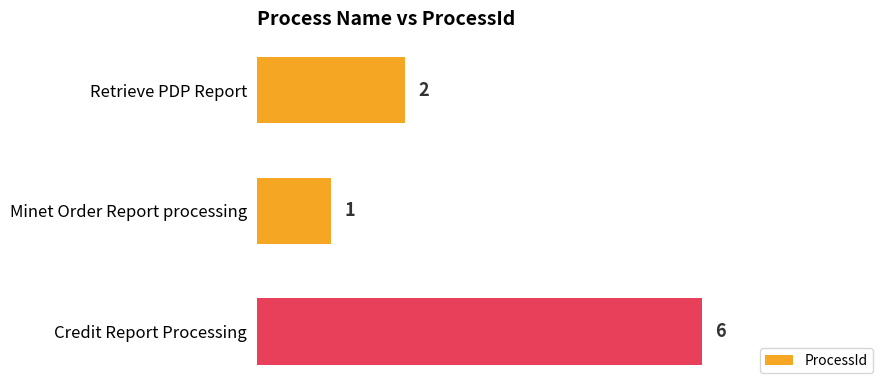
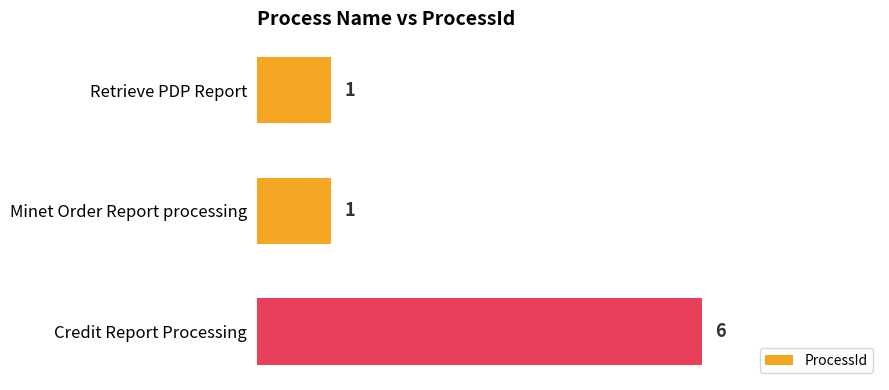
  {
-   "Retrieve PDP Report": 2,
+   "Retrieve PDP Report": 1,
    "Minet Order Report processing": 1,
    "Credit Report Processing": 6
  }
